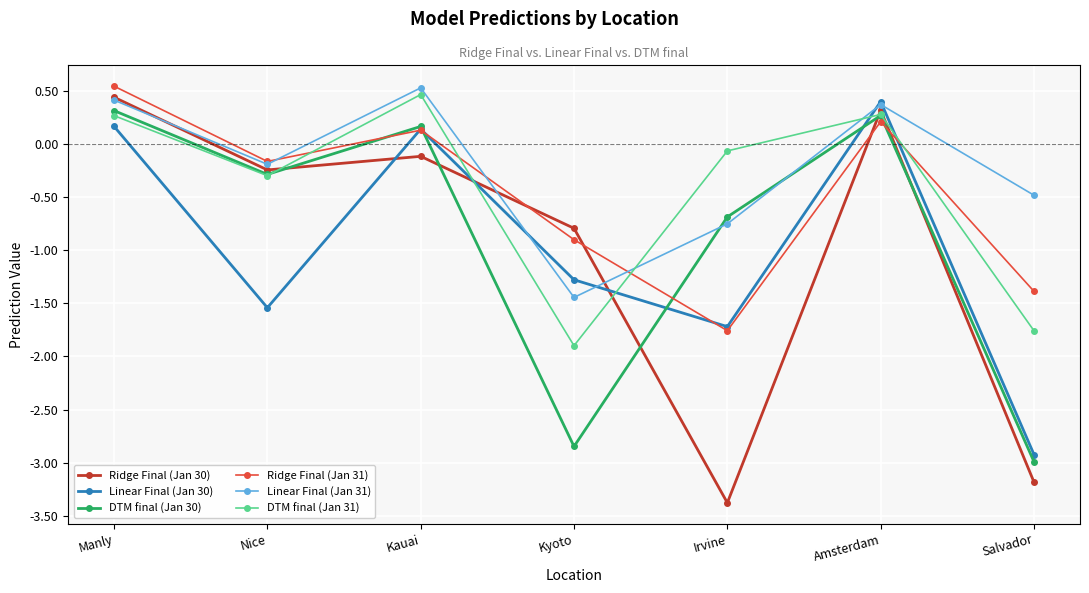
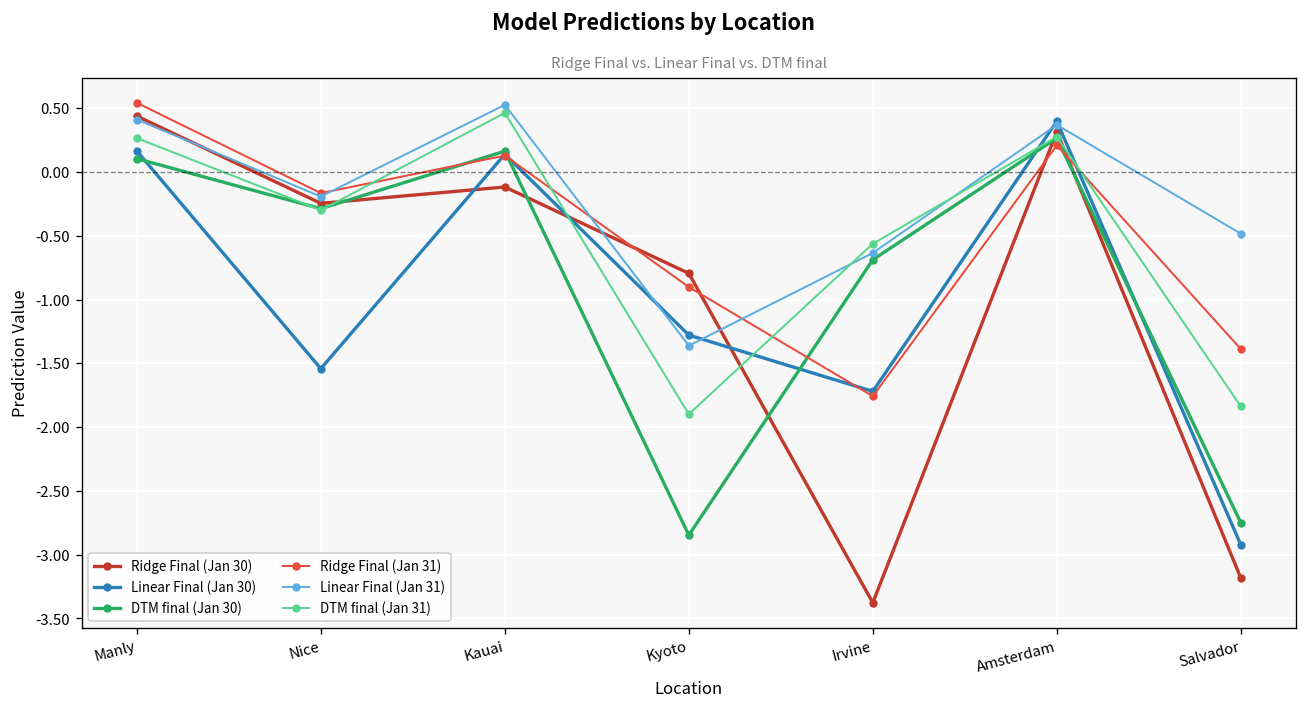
  {
    "Linear Final (Jan 30)": {
      "Manly": 0.16,
      "Nice": -1.54,
      "Kyoto": -1.28,
      "Irvine": -1.72,
      "Amsterdam": 0.40,
      "Salvador": -2.92
    },
    "DTM final (Jan 30)": {
-     "Manly": 0.31,
+     "Manly": 0.10,
      "Kauai": 0.16,
      "Kyoto": -2.85,
      "Irvine": -0.69,
-     "Salvador": -2.99
+     "Salvador": -2.75
    },
    "Linear Final (Jan 31)": {
      "Manly": 0.41,
      "Nice": -0.19,
      "Kauai": 0.53,
-     "Kyoto": -1.45,
-     "Irvine": -0.75,
+     "Kyoto": -1.36,
+     "Irvine": -0.64,
      "Amsterdam": 0.37,
      "Salvador": -0.48
    },
    "DTM final (Jan 31)": {
      "Manly": 0.27,
      "Kauai": 0.46,
      "Kyoto": -1.90,
-     "Irvine": -0.07,
-     "Salvador": -1.76
+     "Irvine": -0.56,
+     "Salvador": -1.84
    }
  }
